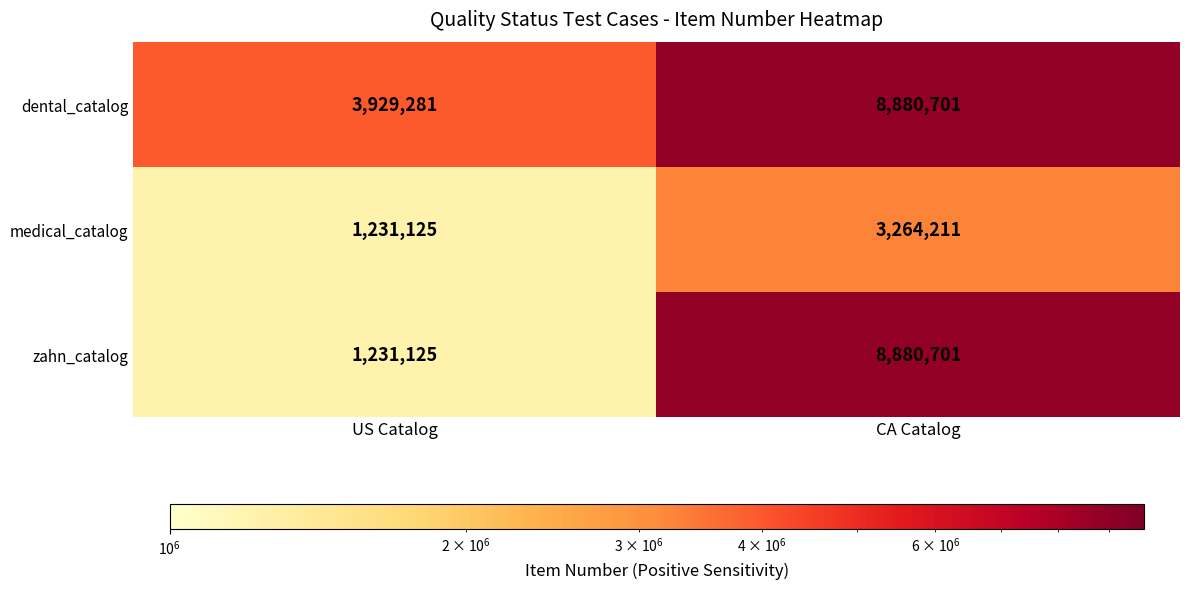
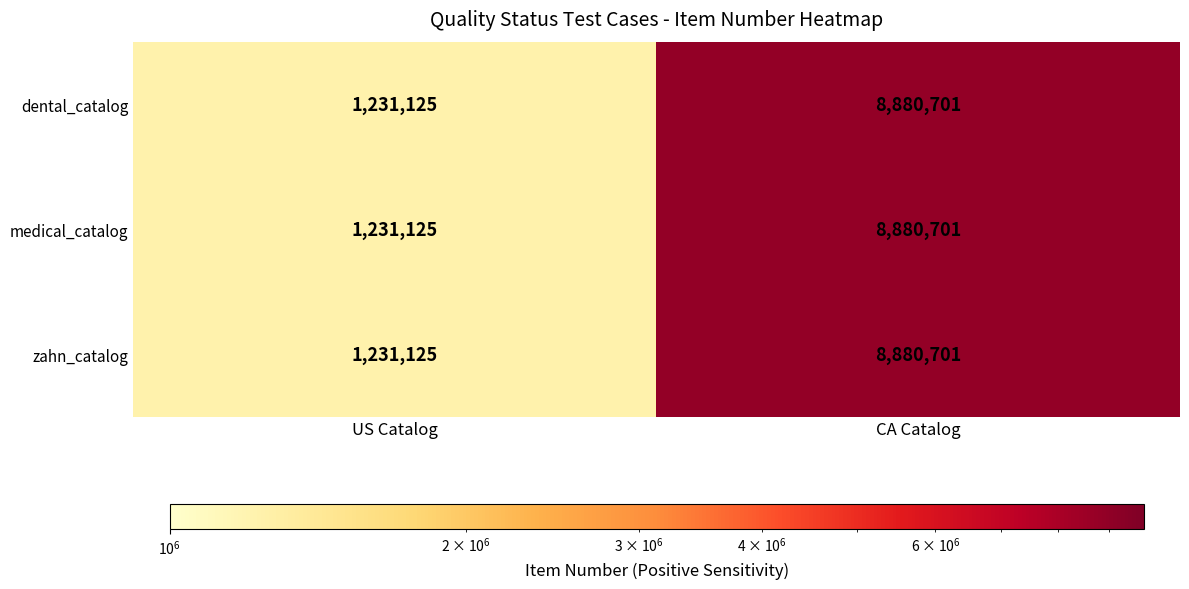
  {
    "dental_catalog": {
-     "US Catalog": "3,929,281",
+     "US Catalog": "1,231,125",
      "CA Catalog": "8,880,701"
    },
    "medical_catalog": {
      "US Catalog": "1,231,125",
-     "CA Catalog": "3,264,211"
+     "CA Catalog": "8,880,701"
    },
    "zahn_catalog": {
      "US Catalog": "1,231,125",
      "CA Catalog": "8,880,701"
    }
  }
